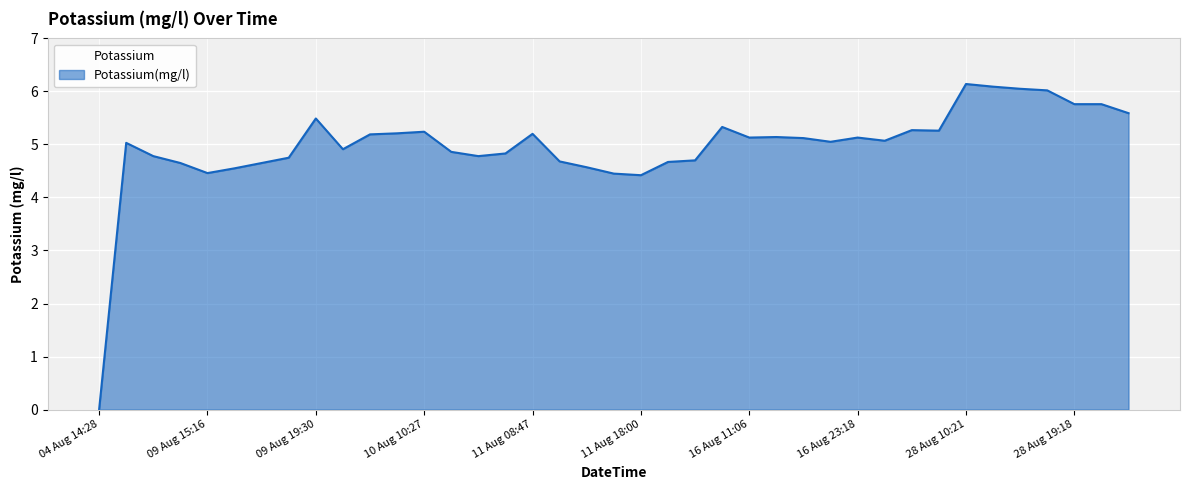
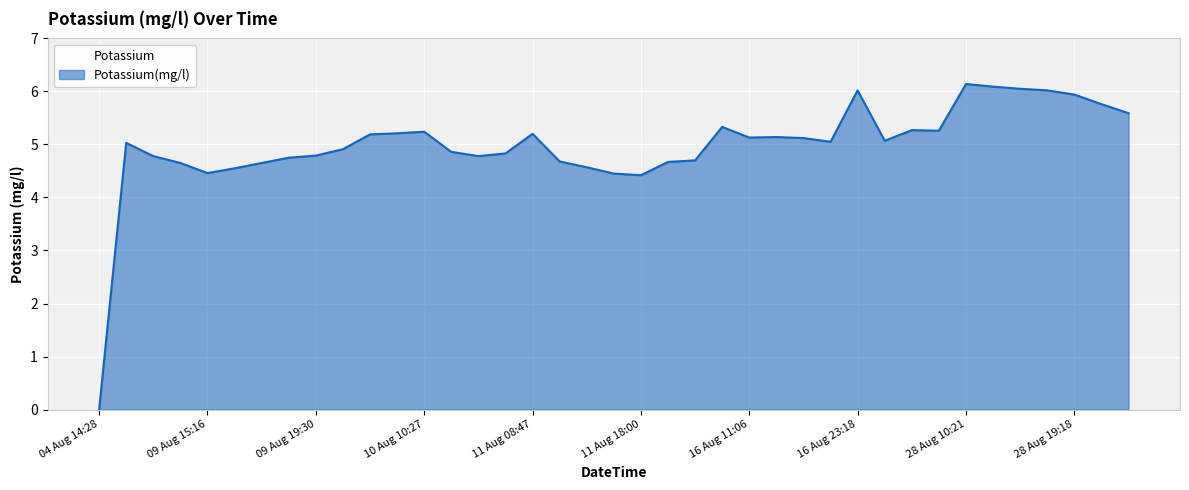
  {
    "04 Aug 14:28": 0.0,
    "09 Aug 15:16": 4.5,
-   "09 Aug 19:30": 5.5,
+   "09 Aug 19:30": 4.8,
    "10 Aug 10:27": 5.2,
    "11 Aug 08:47": 5.2,
    "11 Aug 18:00": 4.4,
    "16 Aug 11:06": 5.1,
-   "16 Aug 23:18": 5.1,
+   "16 Aug 23:18": 6.0,
    "28 Aug 10:21": 6.1,
-   "28 Aug 19:18": 5.8
+   "28 Aug 19:18": 5.9
  }
